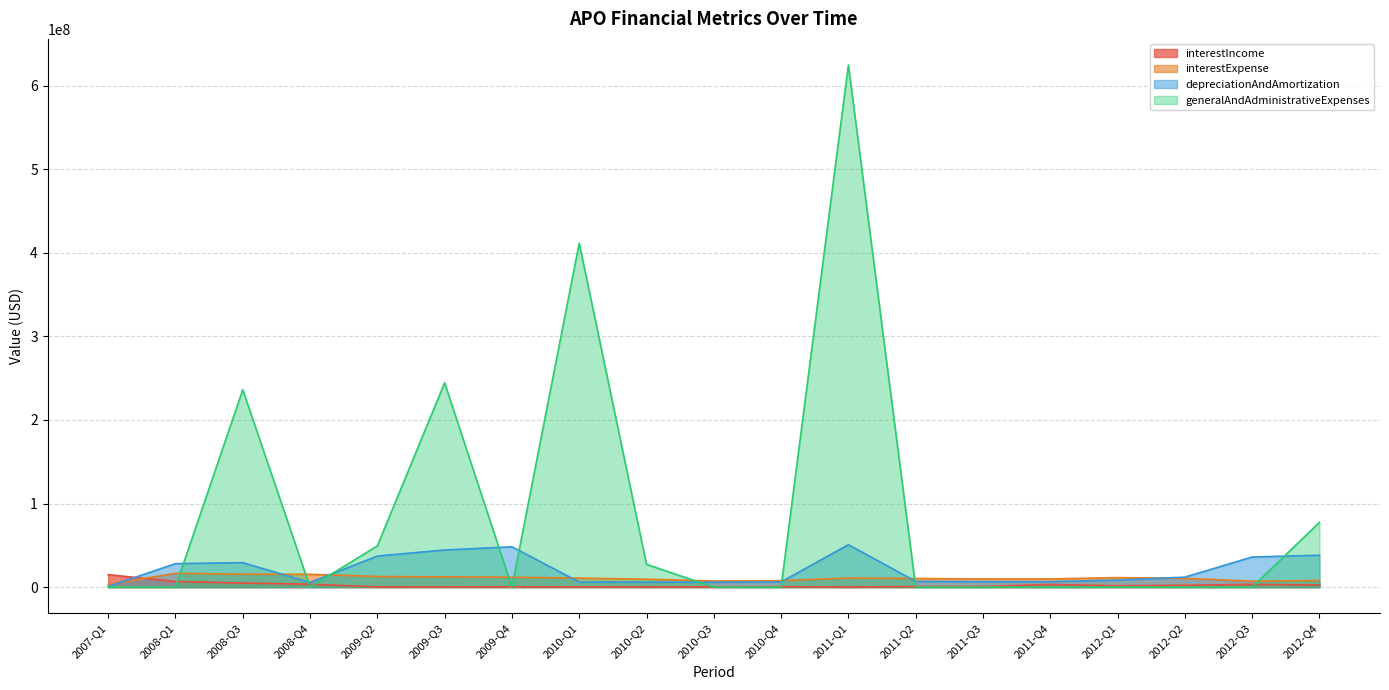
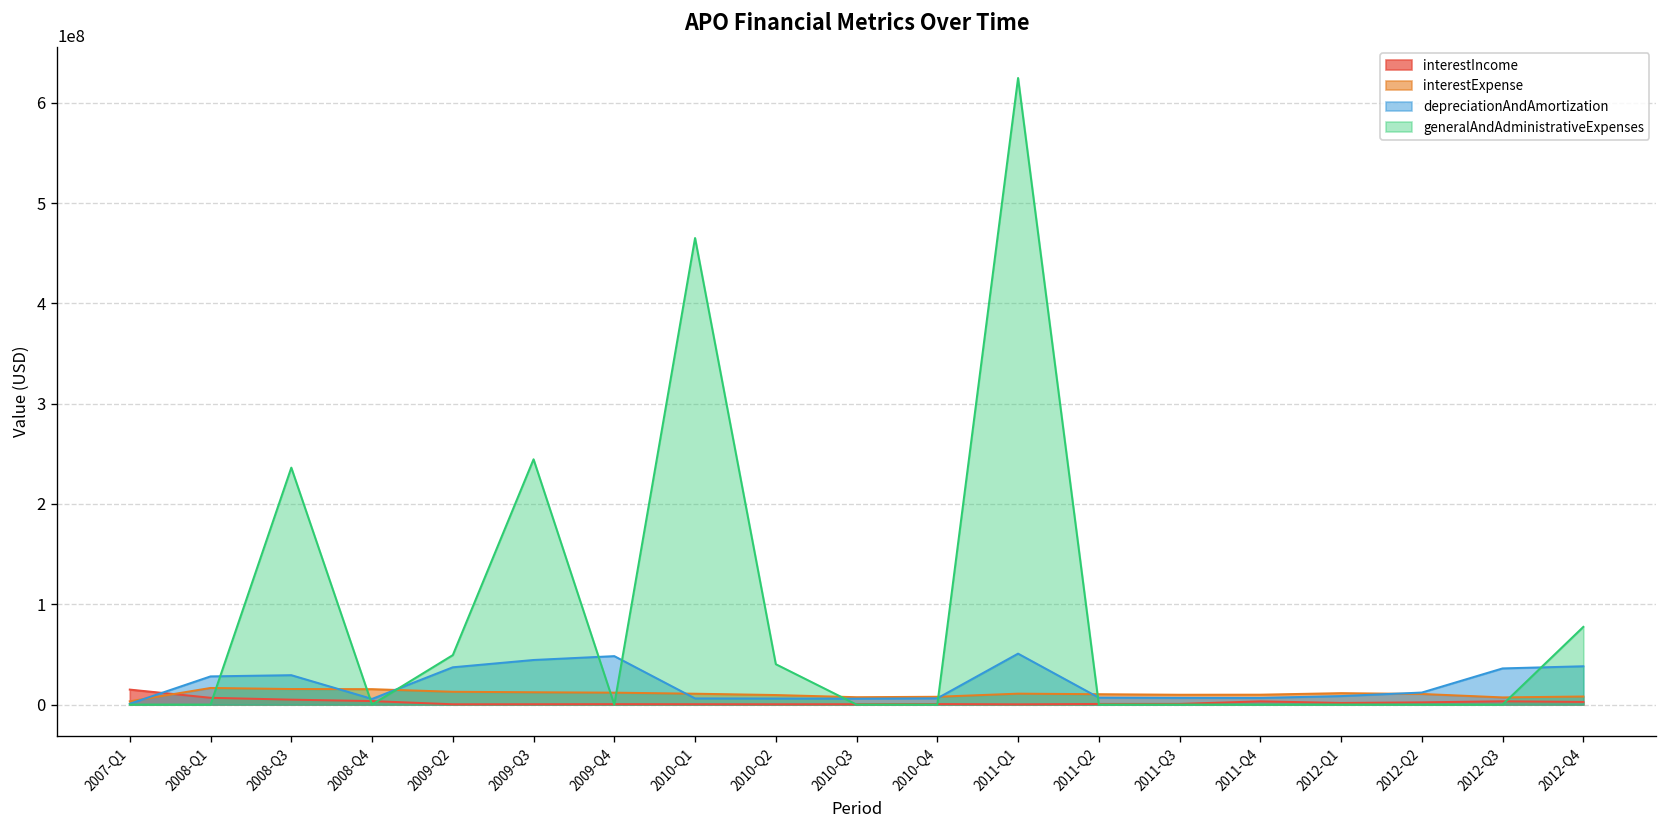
  {
    "depreciationAndAmortization": {
      "2008-Q1": 30000000,
      "2008-Q3": 30000000,
      "2009-Q2": 40000000,
      "2009-Q3": 40000000,
      "2009-Q4": 50000000,
      "2010-Q1": 10000000,
      "2010-Q2": 10000000,
      "2011-Q1": 50000000,
      "2011-Q2": 10000000,
      "2011-Q4": 10000000,
      "2012-Q3": 40000000,
      "2012-Q4": 40000000
    },
    "generalAndAdministrativeExpenses": {
      "2008-Q1": 0,
      "2008-Q3": 240000000,
      "2008-Q4": 0,
      "2009-Q2": 50000000,
      "2009-Q3": 240000000,
-     "2010-Q1": 410000000,
-     "2010-Q2": 30000000,
+     "2010-Q1": 470000000,
+     "2010-Q2": 40000000,
      "2011-Q1": 620000000,
      "2011-Q4": 0,
      "2012-Q3": 0,
      "2012-Q4": 80000000
    }
  }
